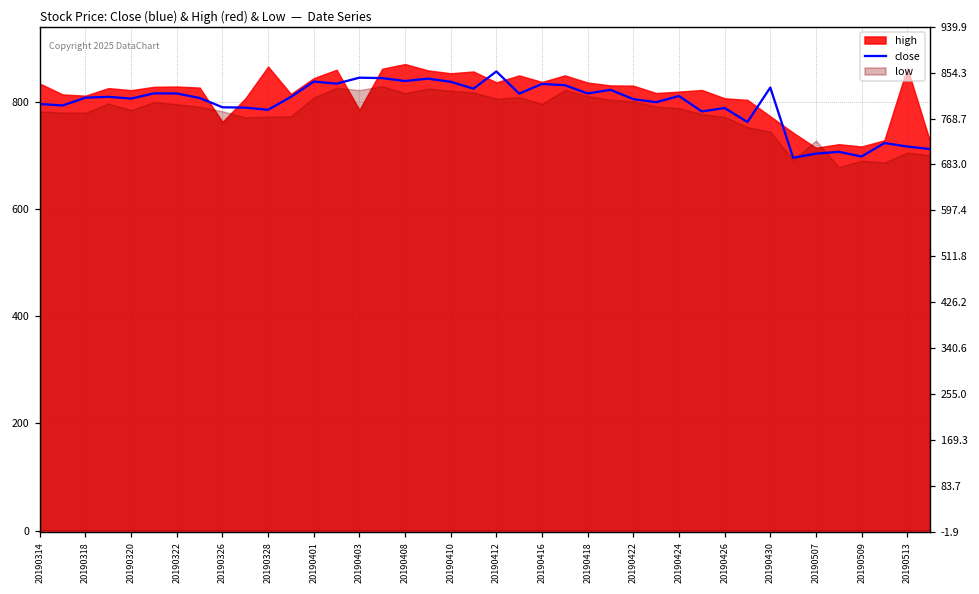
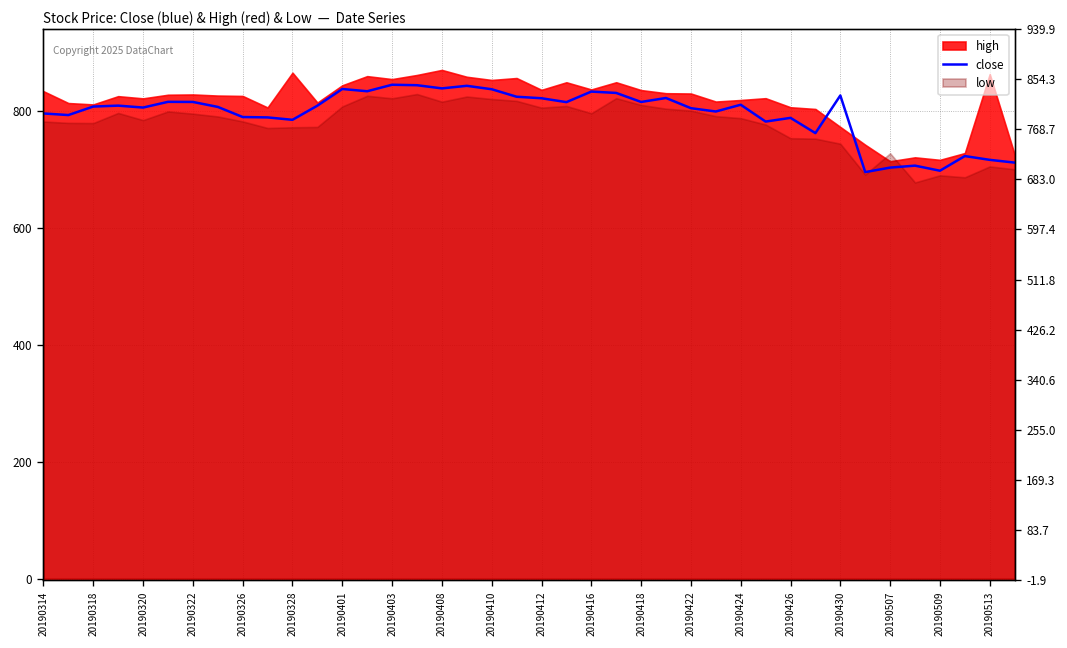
  {
    "close": {
      "20190314": 800,
      "20190320": 810,
      "20190322": 820,
      "20190326": 790,
      "20190328": 790,
      "20190401": 840,
      "20190403": 840,
      "20190408": 840,
      "20190410": 840,
-     "20190412": 860,
+     "20190412": 820,
      "20190424": 810,
      "20190426": 790,
      "20190430": 830,
      "20190507": 700,
      "20190509": 700,
      "20190513": 720
    },
    "high": {
      "20190314": 830,
      "20190320": 820,
      "20190322": 830,
-     "20190326": 760,
+     "20190326": 830,
      "20190328": 870,
      "20190401": 840,
-     "20190403": 780,
+     "20190403": 850,
      "20190408": 870,
      "20190410": 850,
      "20190412": 840,
      "20190418": 840,
      "20190422": 830,
      "20190424": 820,
      "20190426": 810,
      "20190430": 770,
      "20190507": 710,
      "20190509": 720
    },
    "low": {
      "20190314": 780,
      "20190318": 780,
      "20190320": 780,
      "20190322": 800,
      "20190326": 780,
      "20190328": 770,
      "20190401": 810,
      "20190403": 820,
      "20190408": 820,
      "20190410": 820,
      "20190412": 810,
      "20190416": 800,
      "20190424": 790,
-     "20190426": 770,
+     "20190426": 750,
      "20190430": 740,
      "20190507": 730,
      "20190509": 690,
      "20190513": 710
    }
  }
